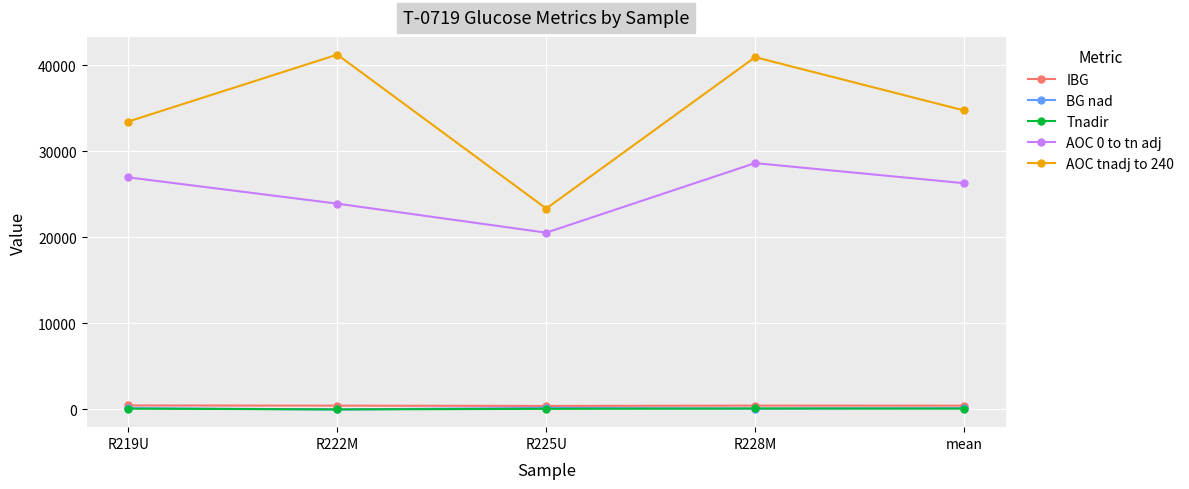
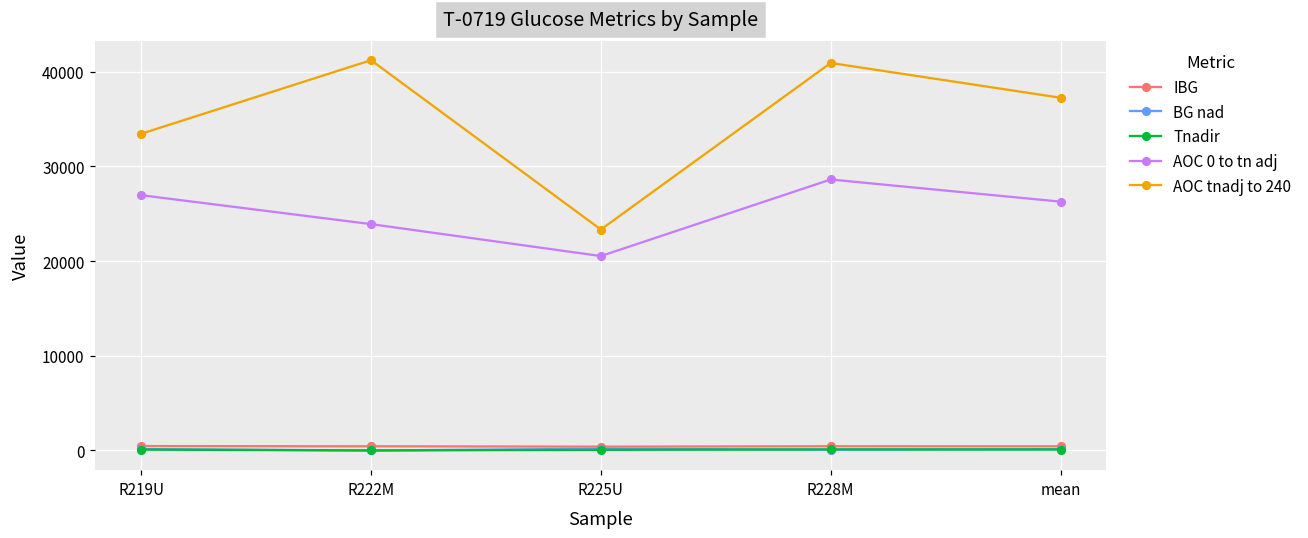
  {
    "IBG": {
      "R219U": 0,
      "R222M": 0,
      "R228M": 0
    },
    "AOC 0 to tn adj": {
      "R219U": 27000,
      "R222M": 24000,
      "R225U": 21000,
      "R228M": 29000,
      "mean": 26000
    },
    "AOC tnadj to 240": {
      "R219U": 33000,
      "R222M": 41000,
      "R225U": 23000,
      "R228M": 41000,
-     "mean": 35000
+     "mean": 37000
    }
  }
